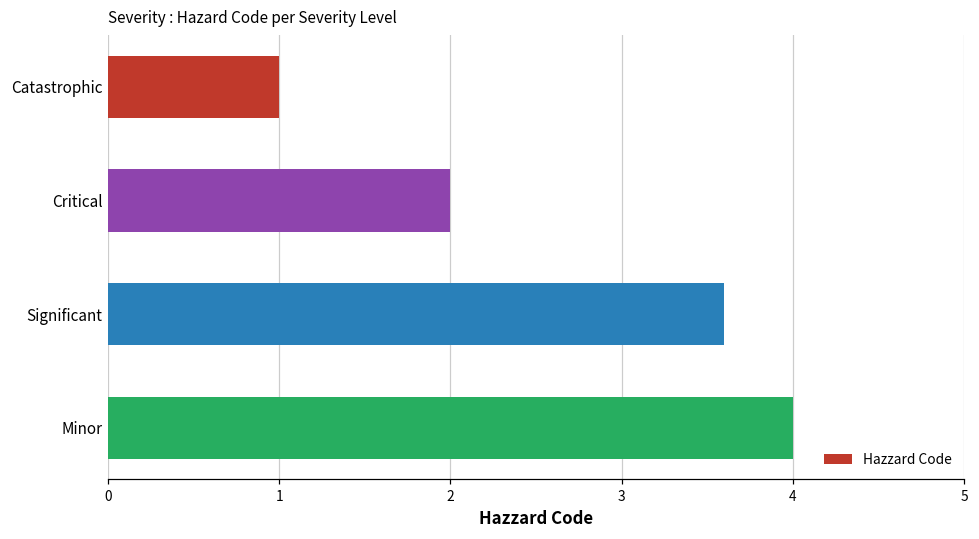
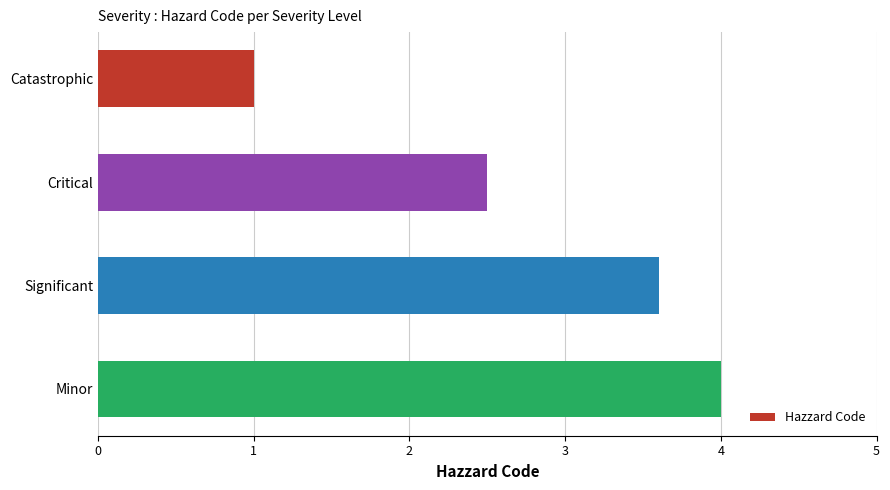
  {
    "Catastrophic": 1.0,
-   "Critical": 2.0,
+   "Critical": 2.5,
    "Significant": 3.6,
    "Minor": 4.0
  }
